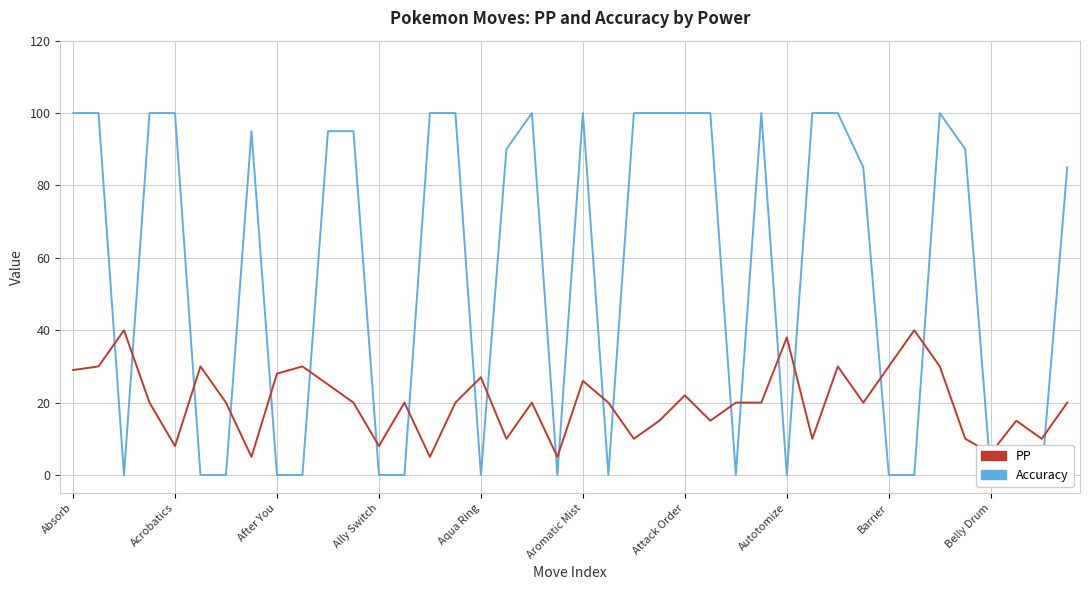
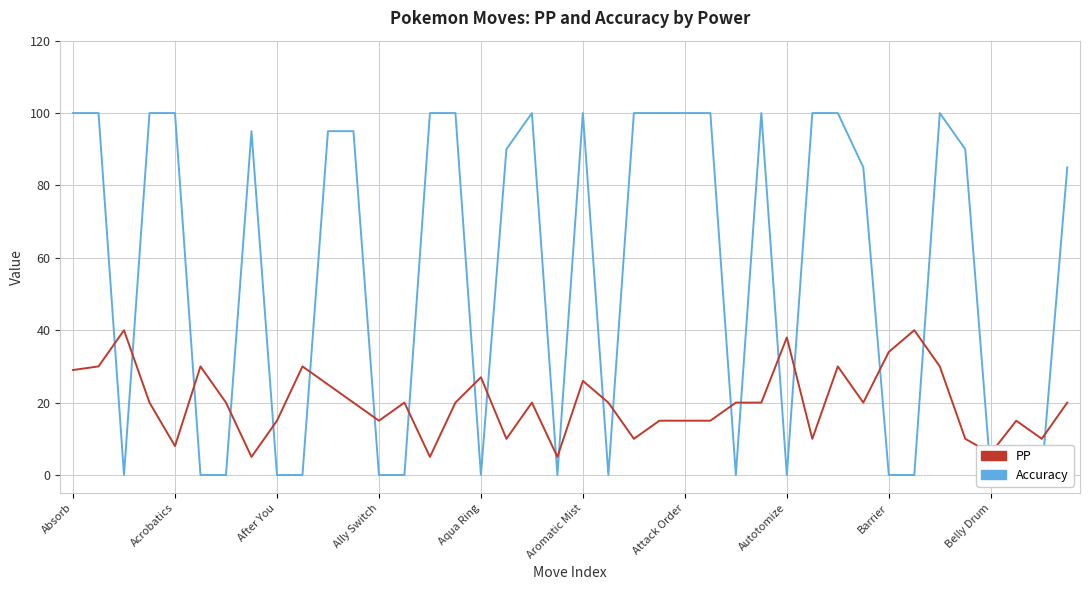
  {
    "Accuracy": {
      "Absorb": 100,
      "Acrobatics": 100,
      "After You": 0,
      "Ally Switch": 0,
      "Aqua Ring": 0,
      "Aromatic Mist": 100,
      "Attack Order": 100,
      "Autotomize": 0,
      "Barrier": 0
    },
    "PP": {
      "Absorb": 29,
      "Acrobatics": 8,
-     "After You": 28,
-     "Ally Switch": 8,
+     "After You": 15,
+     "Ally Switch": 15,
      "Aqua Ring": 27,
      "Aromatic Mist": 26,
-     "Attack Order": 22,
+     "Attack Order": 15,
      "Autotomize": 38,
-     "Barrier": 30
+     "Barrier": 34
    }
  }
